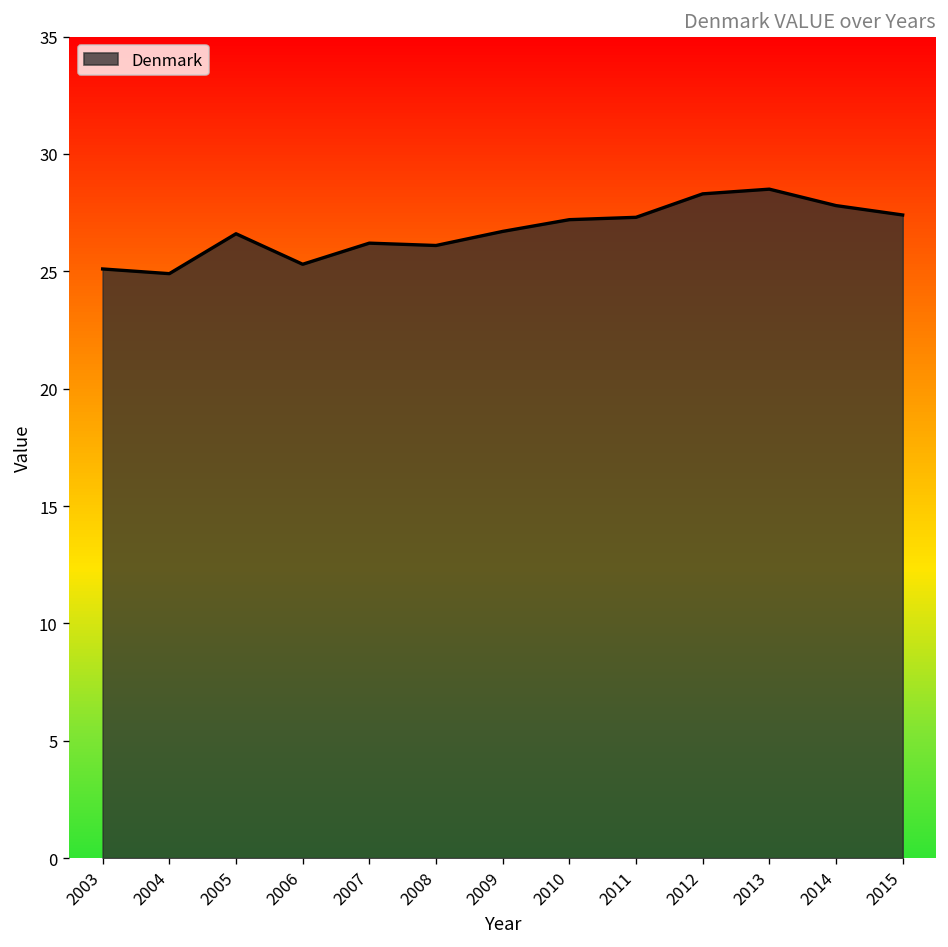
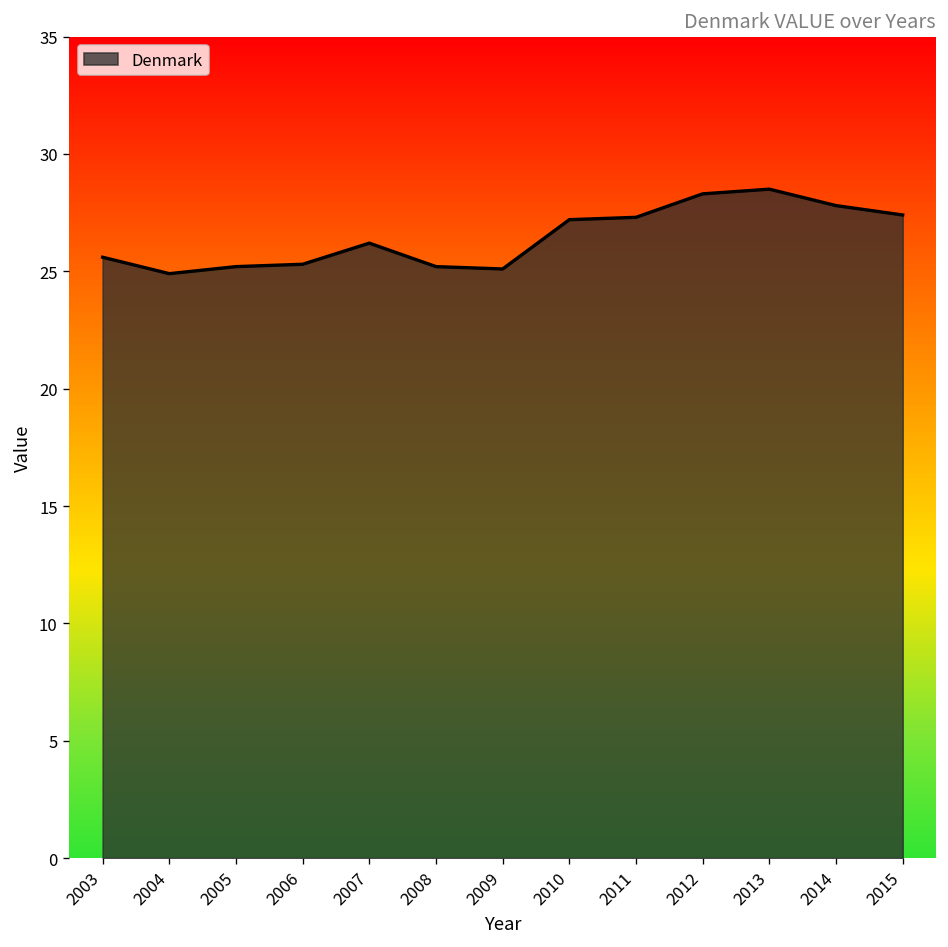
  {
-   "2003": 25.1,
+   "2003": 25.6,
    "2004": 24.9,
-   "2005": 26.6,
+   "2005": 25.2,
    "2006": 25.3,
    "2007": 26.2,
-   "2008": 26.1,
-   "2009": 26.7,
+   "2008": 25.2,
+   "2009": 25.1,
    "2010": 27.2,
    "2011": 27.3,
    "2012": 28.3,
    "2013": 28.5,
    "2014": 27.8,
    "2015": 27.4
  }
